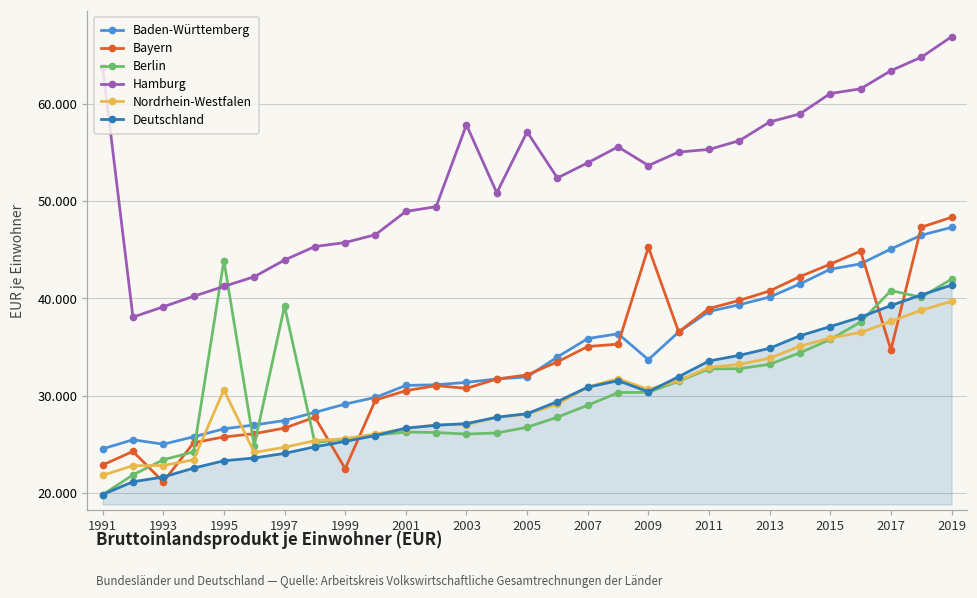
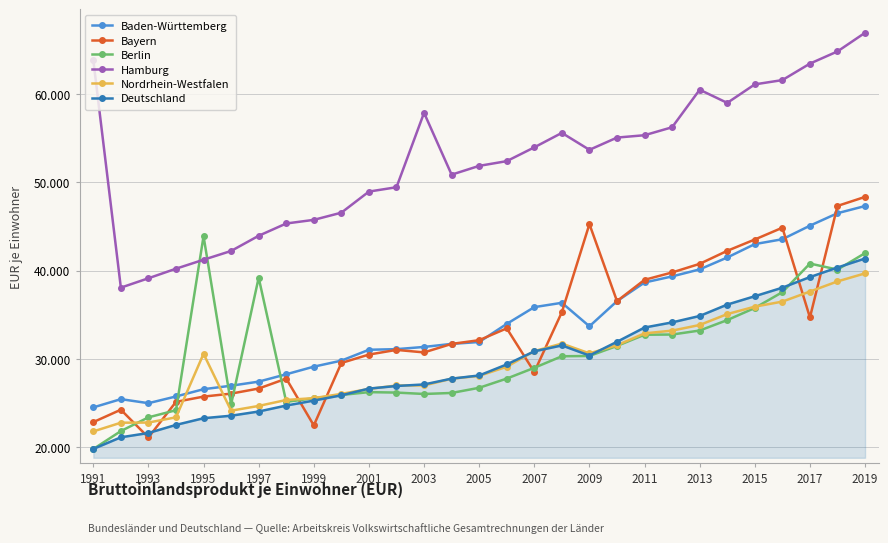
  {
    "Bayern": {
      "1991": 23,
      "1993": 21,
      "1995": 26,
      "1997": 27,
      "1999": 22,
      "2001": 30,
      "2003": 31,
-     "2007": 35,
+     "2007": 29,
      "2009": 45,
      "2011": 39,
      "2013": 41,
      "2015": 44,
      "2017": 35,
      "2019": 48
    },
    "Berlin": {
      "1993": 23,
      "1995": 44,
      "1997": 39,
      "2001": 26,
      "2003": 26,
      "2005": 27,
      "2007": 29,
      "2013": 33,
      "2017": 41,
      "2019": 42
    },
    "Hamburg": {
      "1993": 39,
      "1995": 41,
      "1997": 44,
      "1999": 46,
      "2001": 49,
      "2003": 58,
-     "2005": 57,
+     "2005": 52,
      "2007": 54,
      "2009": 54,
      "2011": 55,
-     "2013": 58,
+     "2013": 60,
      "2015": 61,
      "2017": 63,
      "2019": 67
    },
    "Nordrhein-Westfalen": {
      "1991": 22,
      "1993": 23,
      "1995": 31,
      "1997": 25,
      "2013": 34,
      "2017": 38,
      "2019": 40
    }
  }
